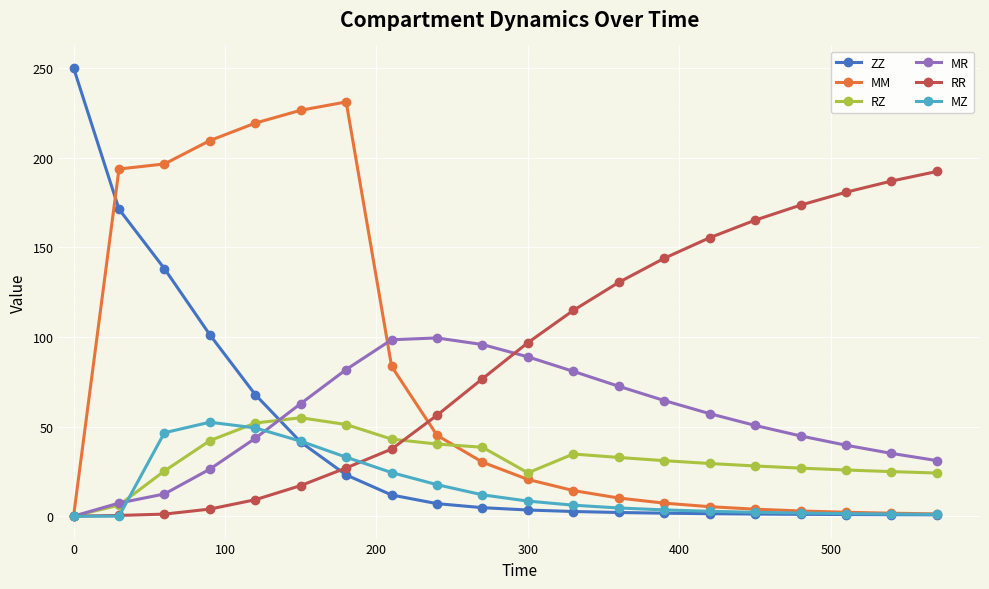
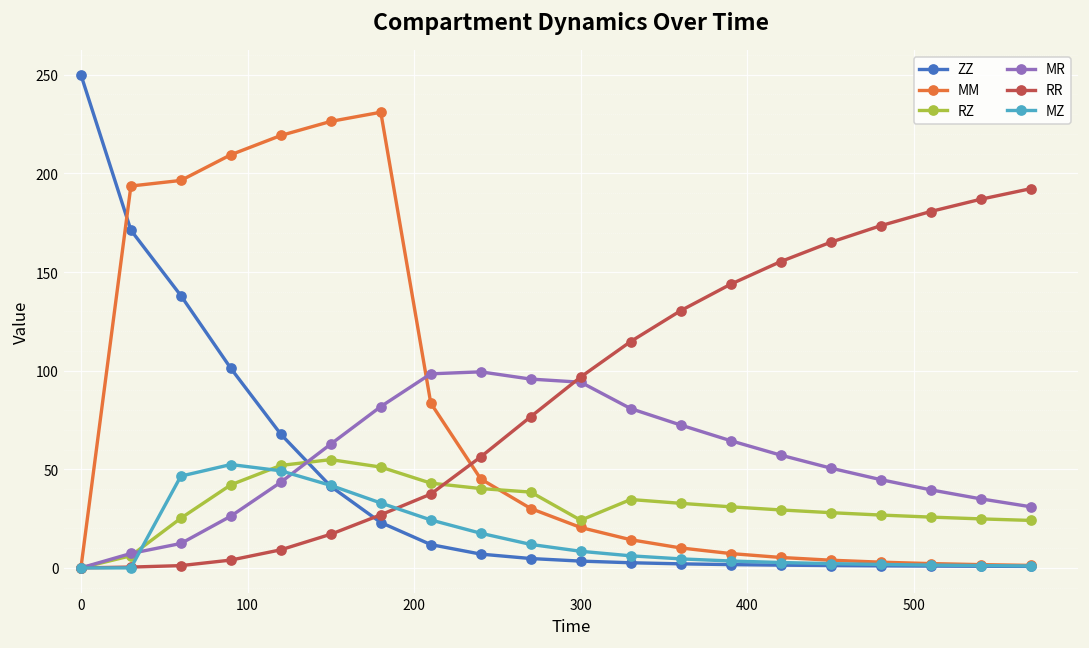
  {
    "RZ": {
      "300": 24
    },
    "MR": {
-     "300": 89
+     "300": 94
    }
  }
